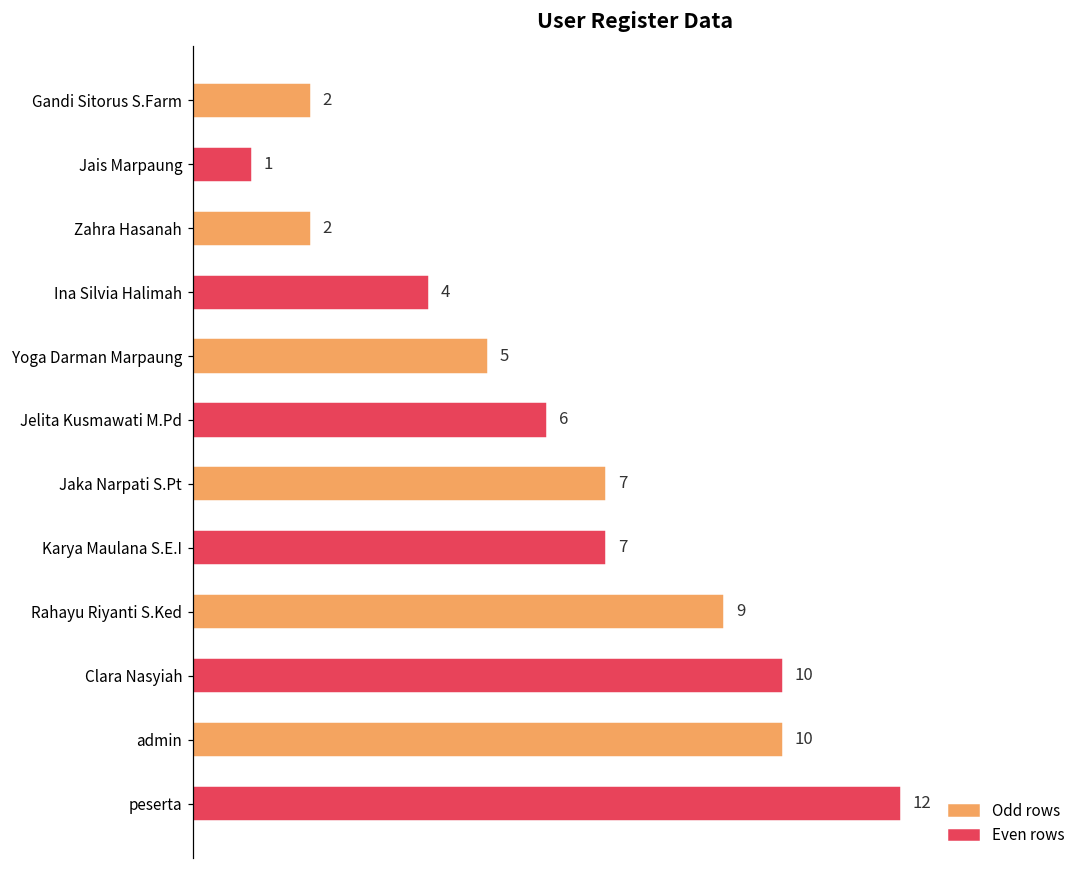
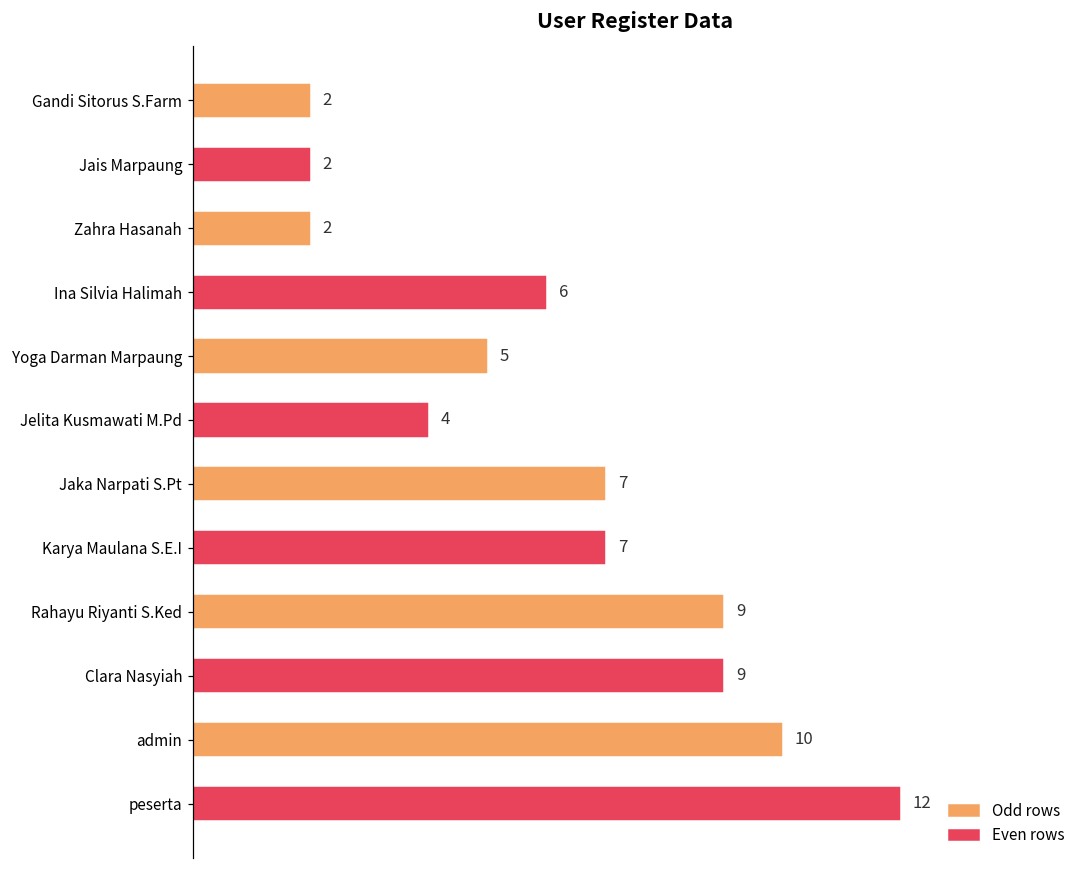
  {
    "Gandi Sitorus S.Farm": 2,
-   "Jais Marpaung": 1,
+   "Jais Marpaung": 2,
    "Zahra Hasanah": 2,
-   "Ina Silvia Halimah": 4,
+   "Ina Silvia Halimah": 6,
    "Yoga Darman Marpaung": 5,
-   "Jelita Kusmawati M.Pd": 6,
+   "Jelita Kusmawati M.Pd": 4,
    "Jaka Narpati S.Pt": 7,
    "Karya Maulana S.E.I": 7,
    "Rahayu Riyanti S.Ked": 9,
-   "Clara Nasyiah": 10,
+   "Clara Nasyiah": 9,
    "admin": 10,
    "peserta": 12
  }
